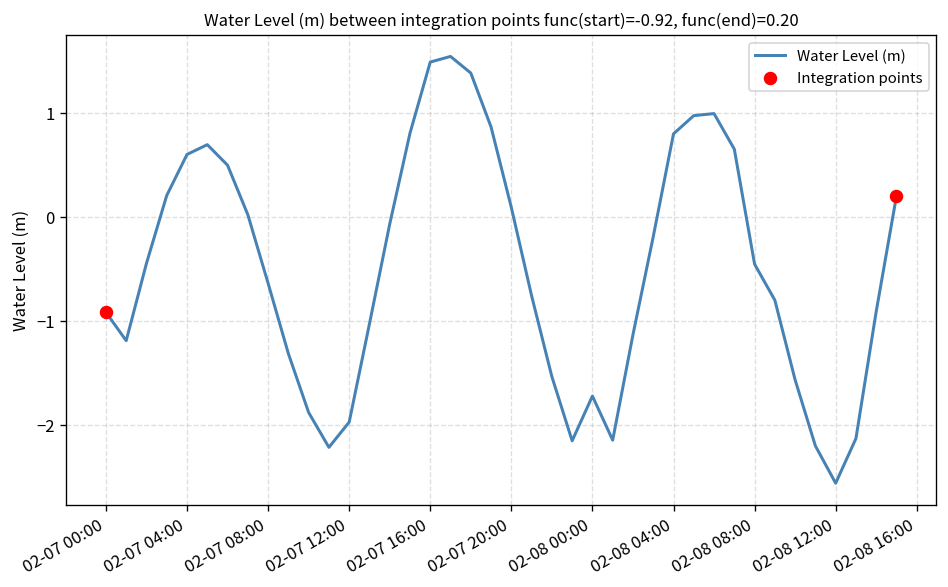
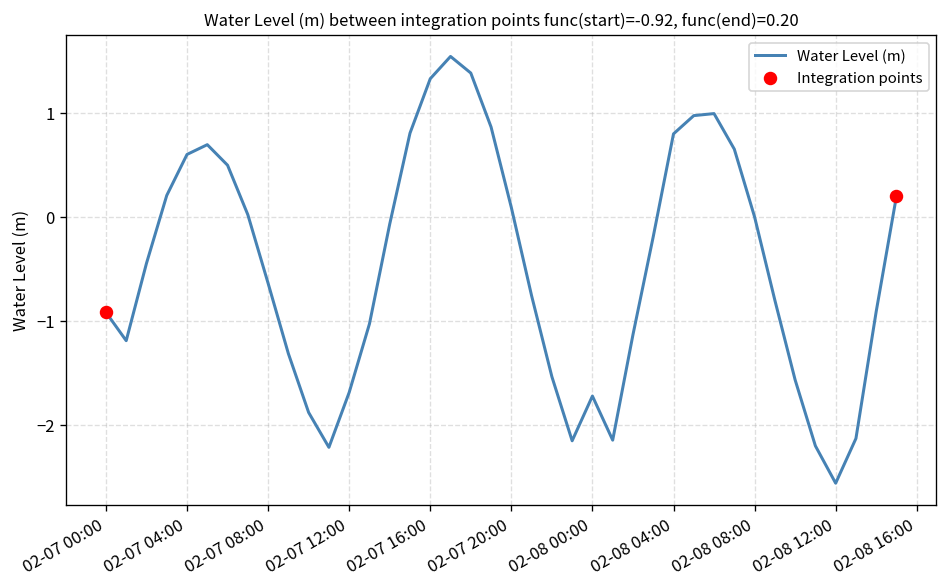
  {
    "Water Level (m)": {
      "02-07 04:00": 0.6,
      "02-07 08:00": -0.6,
-     "02-07 12:00": -2.0,
-     "02-07 16:00": 1.5,
+     "02-07 12:00": -1.7,
+     "02-07 16:00": 1.3,
      "02-07 20:00": 0.1,
      "02-08 00:00": -1.7,
      "02-08 04:00": 0.8,
-     "02-08 08:00": -0.5,
+     "02-08 08:00": 0.0,
      "02-08 12:00": -2.6
    }
  }
